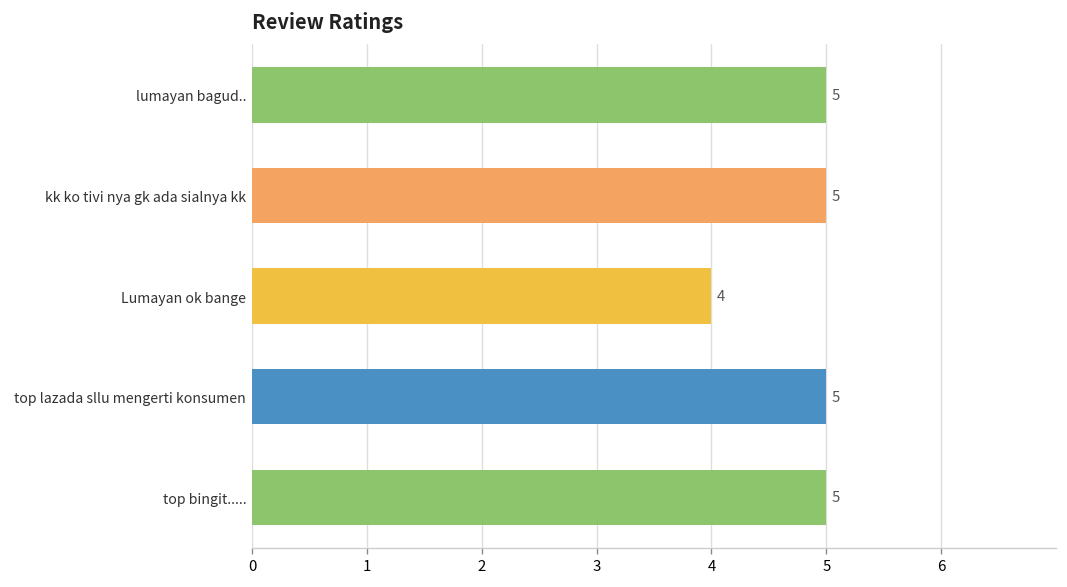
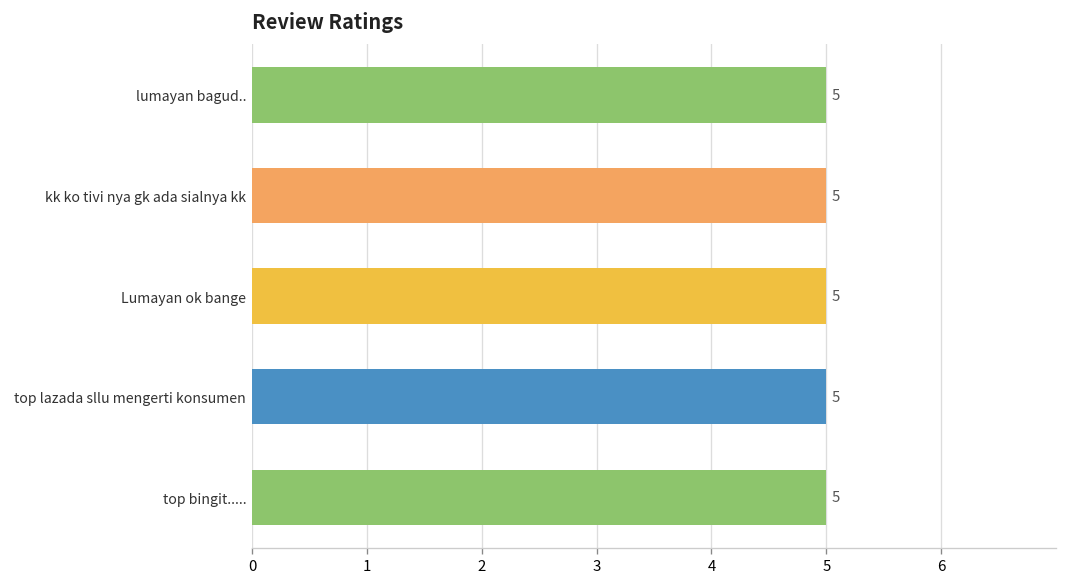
  {
    "lumayan bagud..": 5,
    "kk ko tivi nya gk ada sialnya kk": 5,
-   "Lumayan ok bange": 4,
+   "Lumayan ok bange": 5,
    "top lazada sllu mengerti konsumen": 5,
    "top bingit.....": 5
  }
